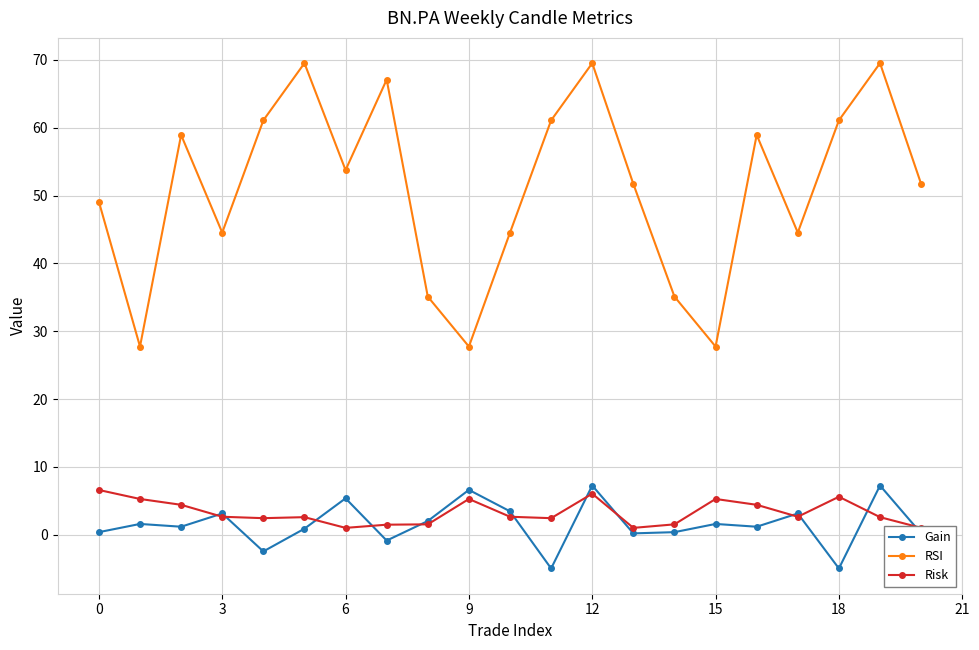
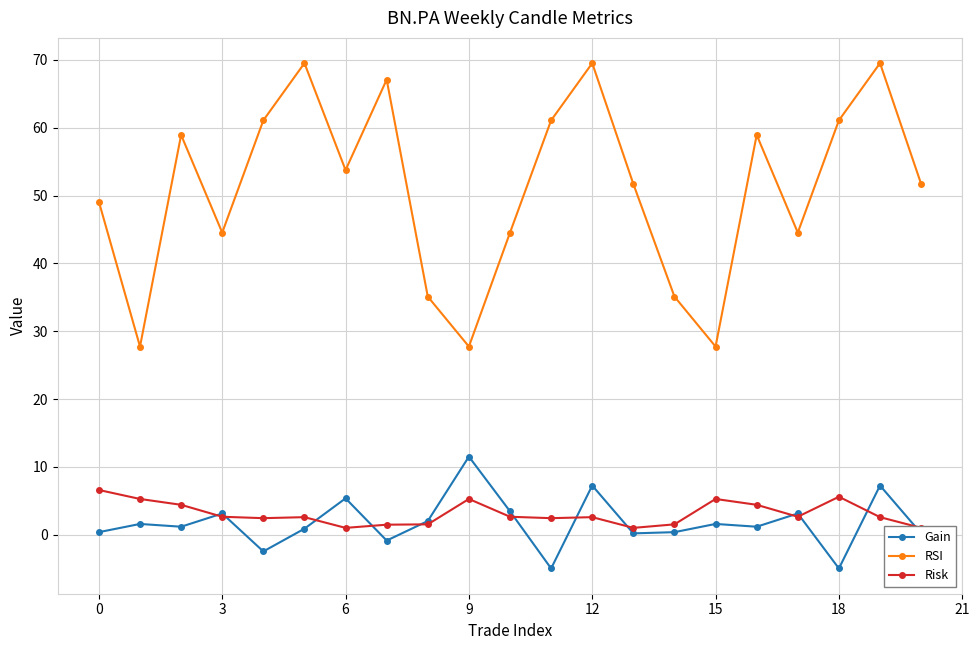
  {
    "Gain": {
      "0": 0,
      "3": 3,
      "6": 5,
-     "9": 7,
+     "9": 12,
      "12": 7,
      "15": 2,
      "18": -5
    },
    "RSI": {
      "0": 49,
      "3": 45,
      "6": 54,
      "9": 28,
      "12": 70,
      "15": 28,
      "18": 61
    },
    "Risk": {
      "0": 7,
      "3": 3,
      "6": 1,
      "9": 5,
-     "12": 6,
+     "12": 3,
      "15": 5,
      "18": 6
    }
  }
